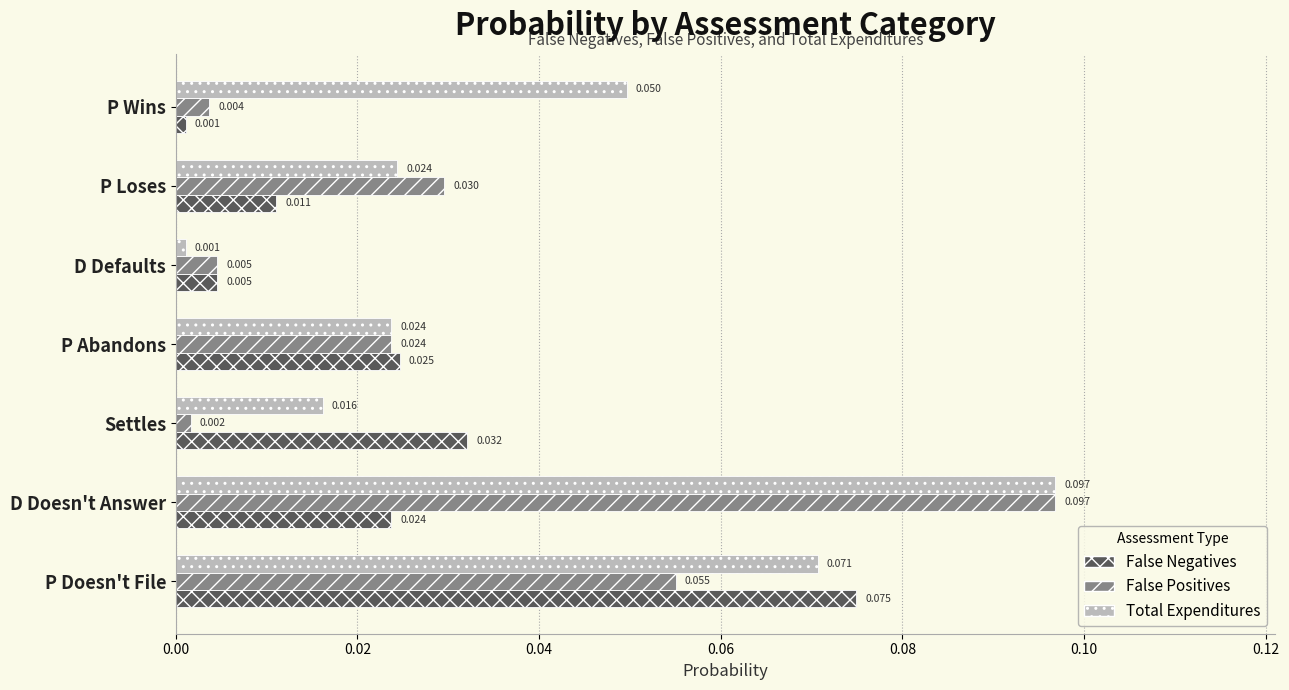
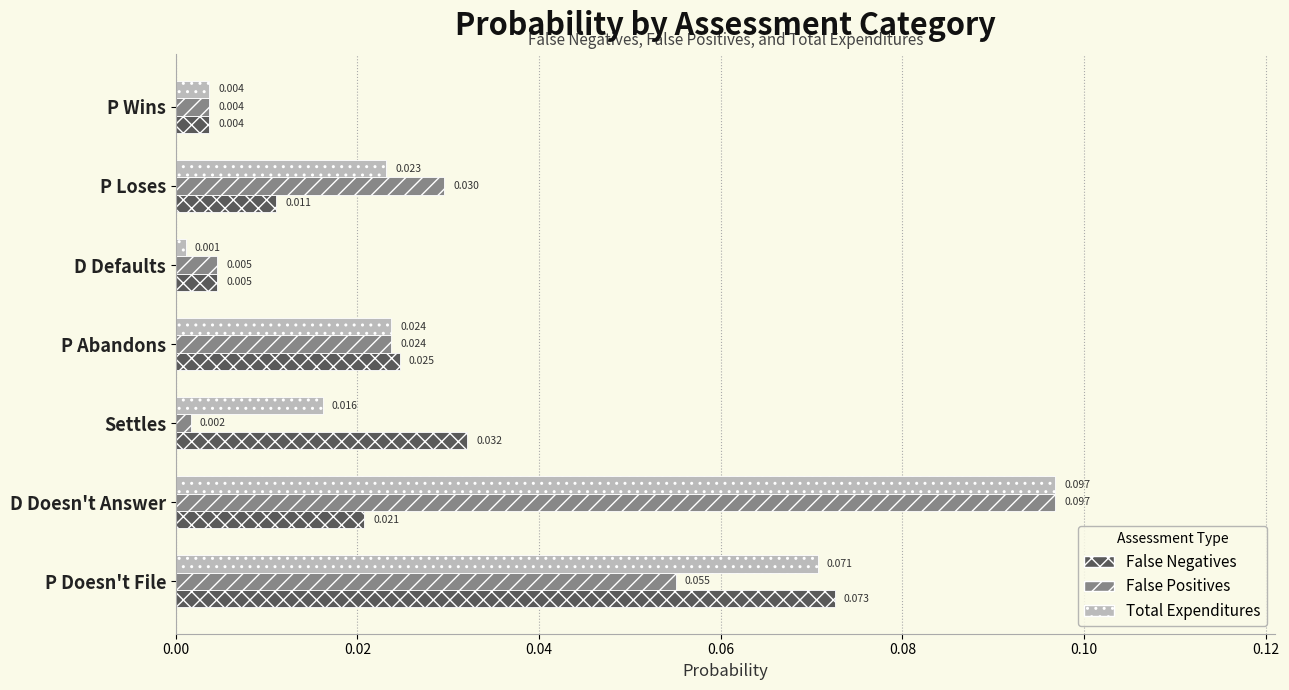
  {
    "False Negatives": {
-     "P Wins": 0.001,
+     "P Wins": 0.004,
      "P Loses": 0.011,
      "D Defaults": 0.005,
      "P Abandons": 0.025,
      "Settles": 0.032,
-     "D Doesn't Answer": 0.024,
-     "P Doesn't File": 0.075
+     "D Doesn't Answer": 0.021,
+     "P Doesn't File": 0.073
    },
    "False Positives": {
      "P Wins": 0.004,
      "P Loses": 0.030,
      "D Defaults": 0.005,
      "P Abandons": 0.024,
      "Settles": 0.002,
      "D Doesn't Answer": 0.097,
      "P Doesn't File": 0.055
    },
    "Total Expenditures": {
-     "P Wins": 0.050,
-     "P Loses": 0.024,
+     "P Wins": 0.004,
+     "P Loses": 0.023,
      "D Defaults": 0.001,
      "P Abandons": 0.024,
      "Settles": 0.016,
      "D Doesn't Answer": 0.097,
      "P Doesn't File": 0.071
    }
  }
